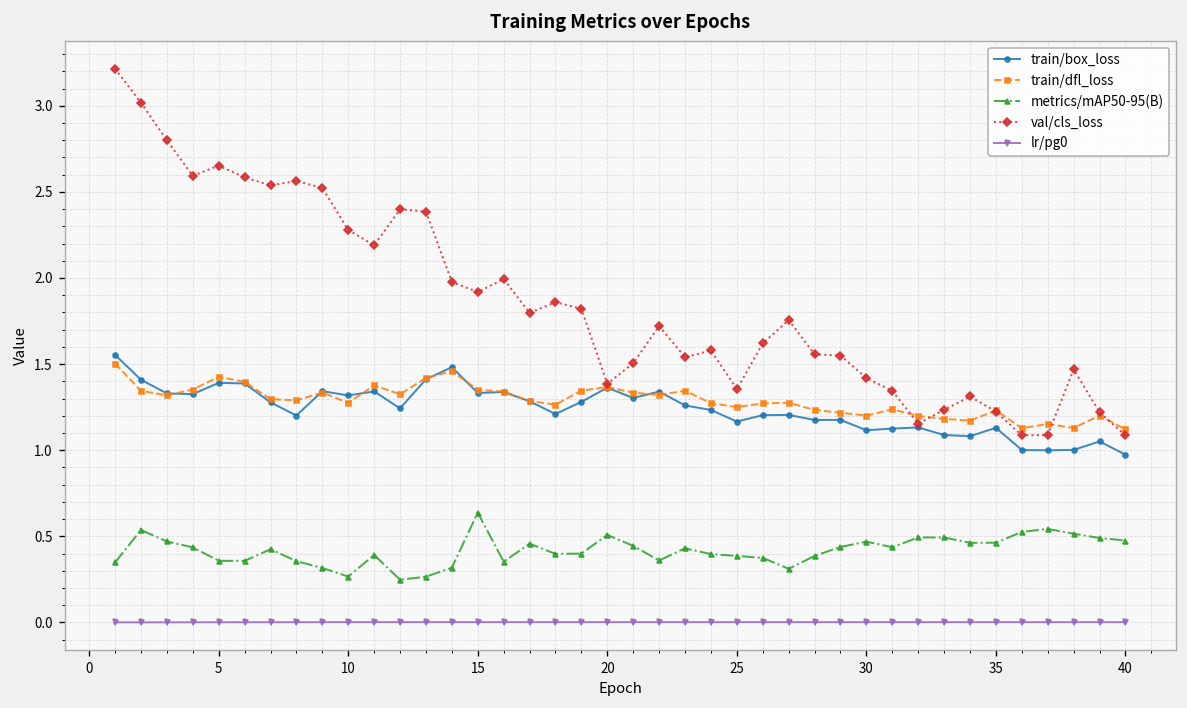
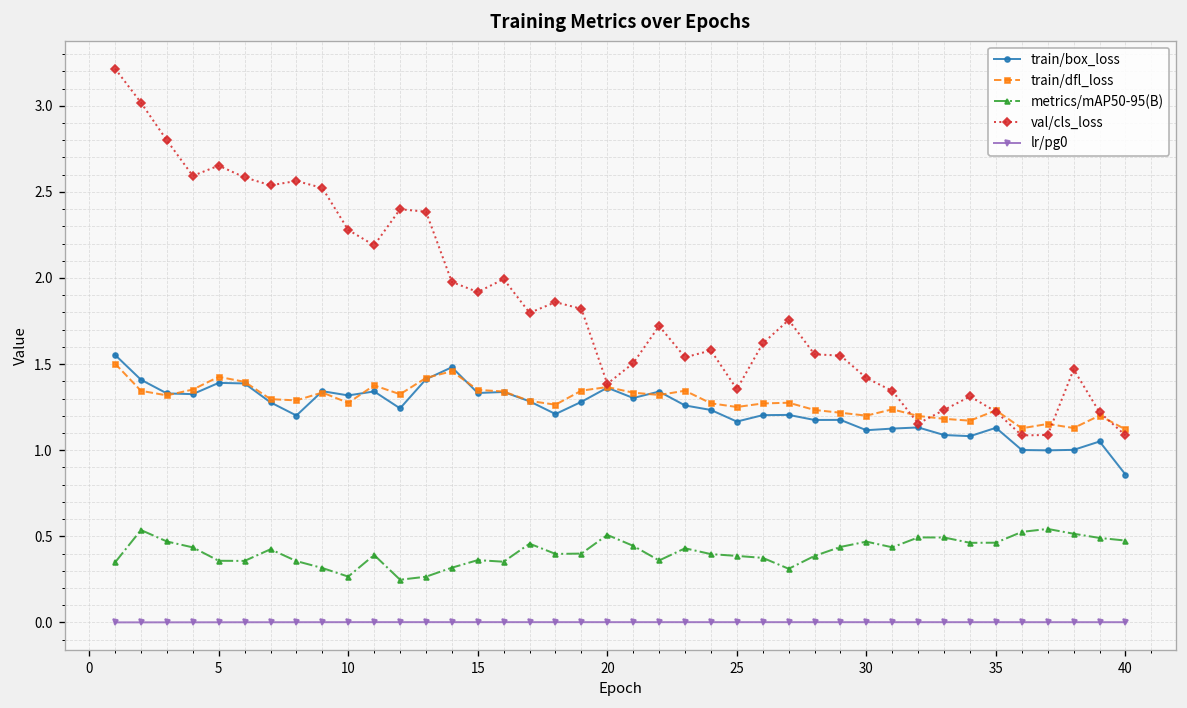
  {
    "train/box_loss": {
      "5": 1.39,
      "10": 1.32,
      "15": 1.33,
      "25": 1.17,
      "30": 1.12,
      "35": 1.13,
-     "40": 0.97
+     "40": 0.86
    },
    "train/dfl_loss": {
      "5": 1.43,
      "10": 1.27,
      "15": 1.35,
      "25": 1.25,
      "30": 1.20,
      "40": 1.12
    },
    "metrics/mAP50-95(B)": {
      "5": 0.36,
      "10": 0.27,
-     "15": 0.64,
+     "15": 0.36,
      "20": 0.51,
      "25": 0.39,
      "30": 0.47,
      "35": 0.46,
      "40": 0.48
    },
    "val/cls_loss": {
      "5": 2.65,
      "10": 2.28,
      "15": 1.92,
      "20": 1.39,
      "25": 1.35,
      "30": 1.42,
      "40": 1.09
    },
    "lr/pg0": {
      "5": 0.00,
      "10": 0.00,
      "15": 0.00,
      "20": 0.00,
      "25": 0.00,
      "30": 0.00,
      "35": 0.00,
      "40": 0.00
    }
  }
